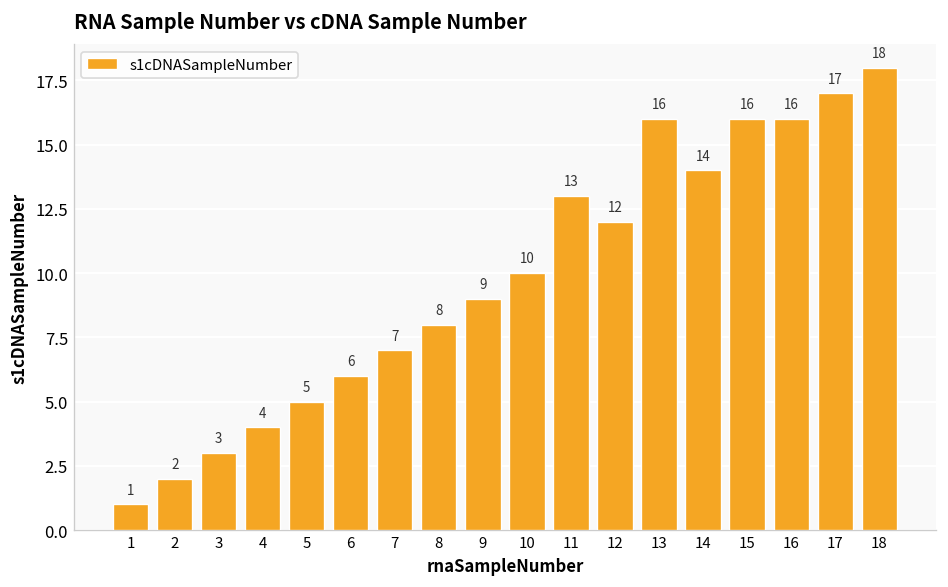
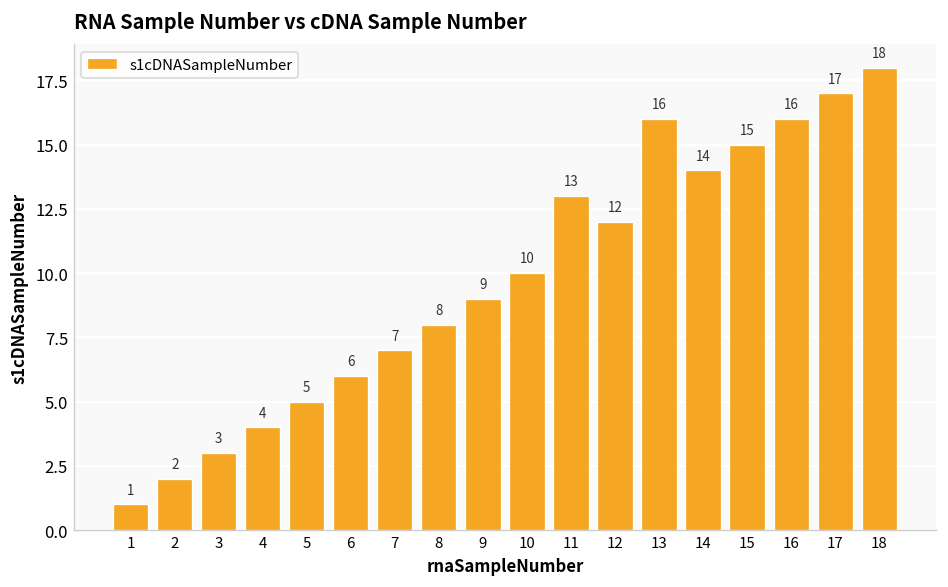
  {
    "1": 1,
    "2": 2,
    "3": 3,
    "4": 4,
    "5": 5,
    "6": 6,
    "7": 7,
    "8": 8,
    "9": 9,
    "10": 10,
    "11": 13,
    "12": 12,
    "13": 16,
    "14": 14,
-   "15": 16,
+   "15": 15,
    "16": 16,
    "17": 17,
    "18": 18
  }
